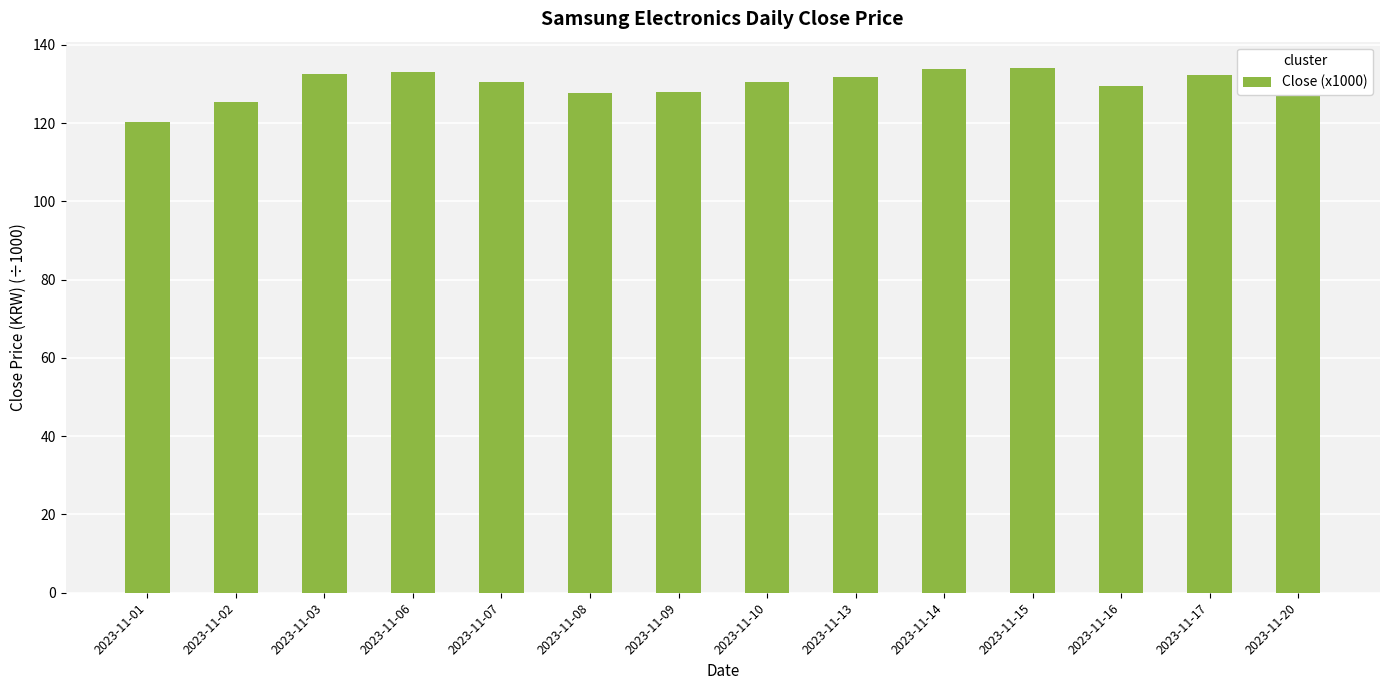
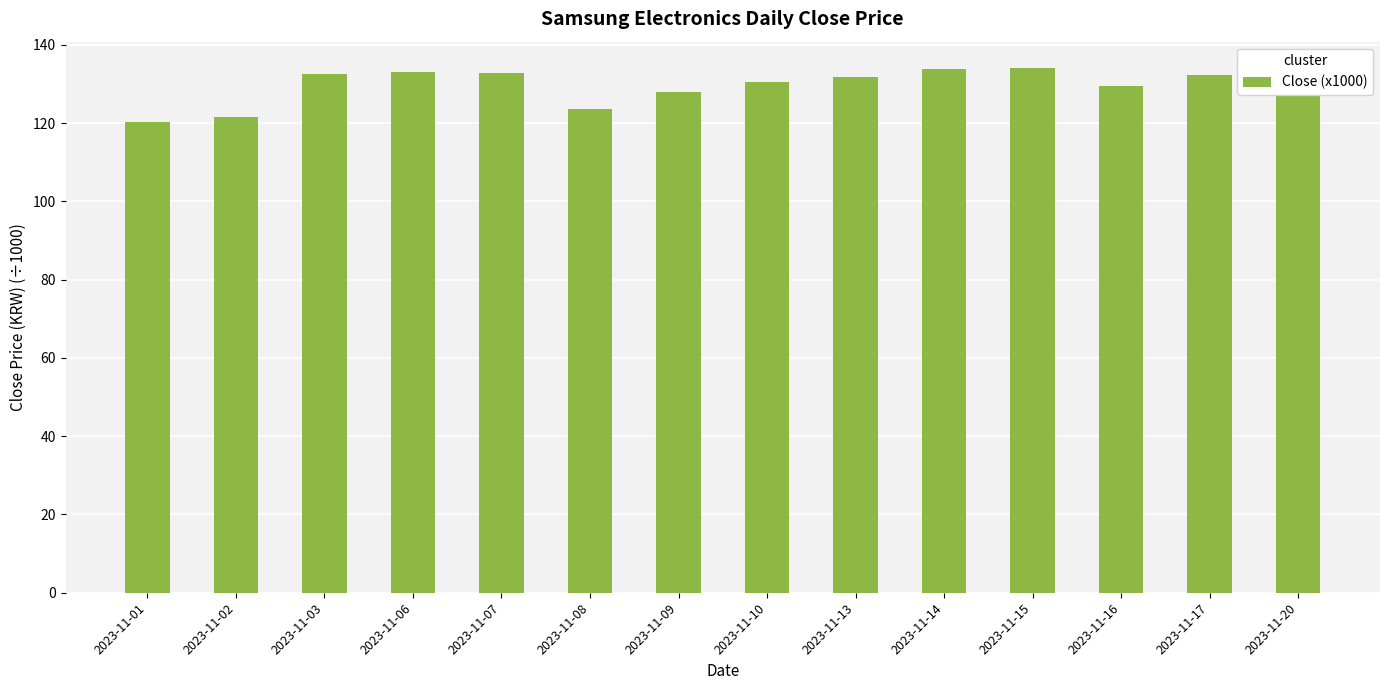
  {
    "2023-11-01": 120,
-   "2023-11-02": 125,
+   "2023-11-02": 122,
    "2023-11-03": 133,
    "2023-11-06": 133,
-   "2023-11-07": 130,
-   "2023-11-08": 128,
+   "2023-11-07": 133,
+   "2023-11-08": 124,
    "2023-11-09": 128,
    "2023-11-10": 131,
    "2023-11-13": 132,
    "2023-11-14": 134,
    "2023-11-15": 134,
    "2023-11-16": 130,
    "2023-11-17": 132
  }
